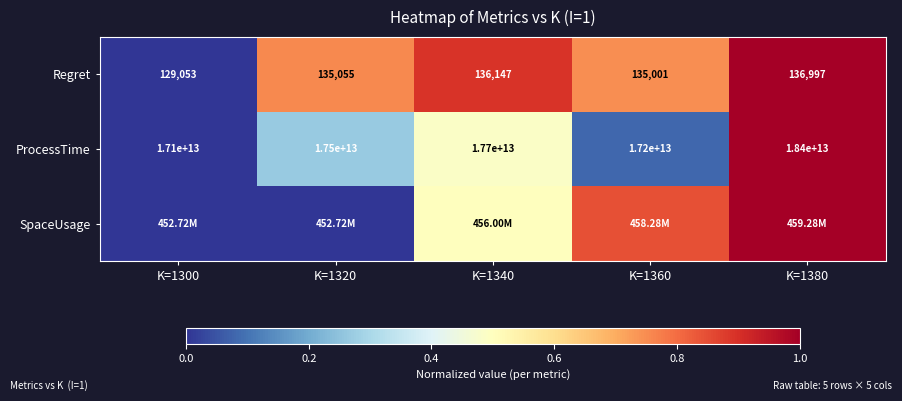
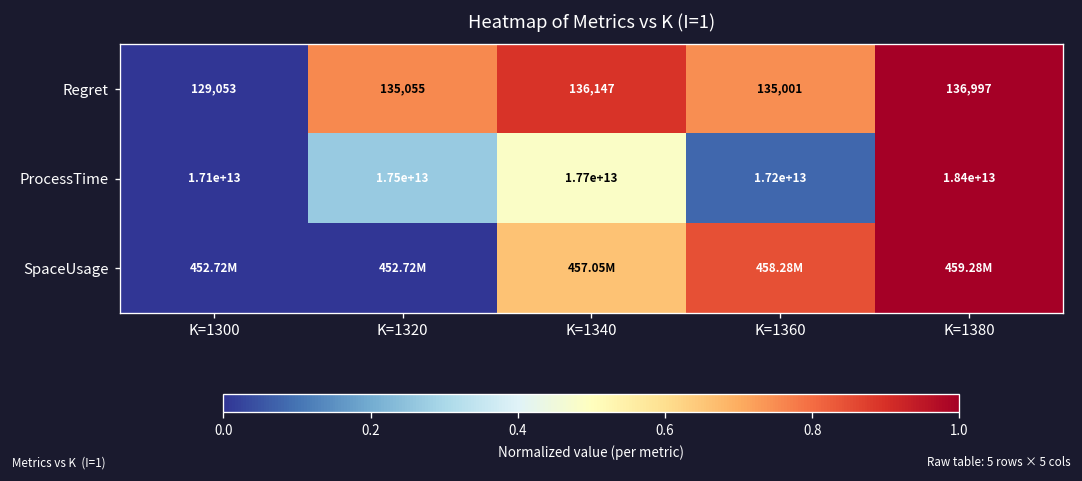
  {
    "Regret": {
      "K=1300": "129,053",
      "K=1320": "135,055",
      "K=1340": "136,147",
      "K=1360": "135,001",
      "K=1380": "136,997"
    },
    "ProcessTime": {
      "K=1300": "1.71e+13",
      "K=1320": "1.75e+13",
      "K=1340": "1.77e+13",
      "K=1360": "1.72e+13",
      "K=1380": "1.84e+13"
    },
    "SpaceUsage": {
      "K=1300": "452.72M",
      "K=1320": "452.72M",
-     "K=1340": "456.00M",
+     "K=1340": "457.05M",
      "K=1360": "458.28M",
      "K=1380": "459.28M"
    }
  }
